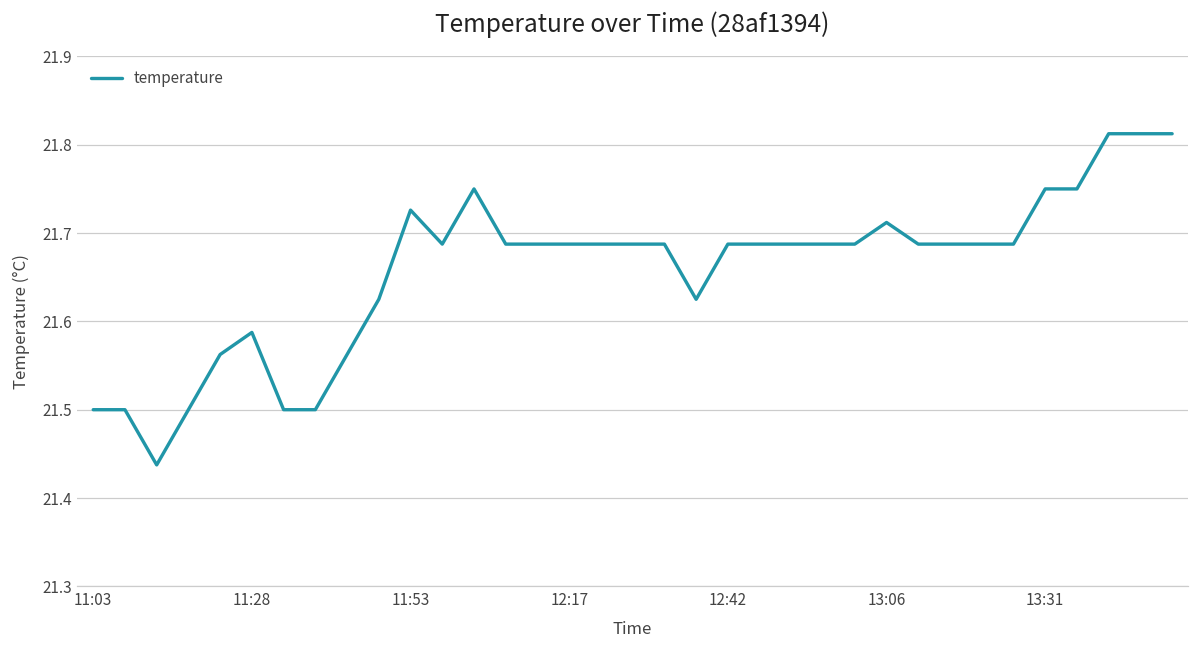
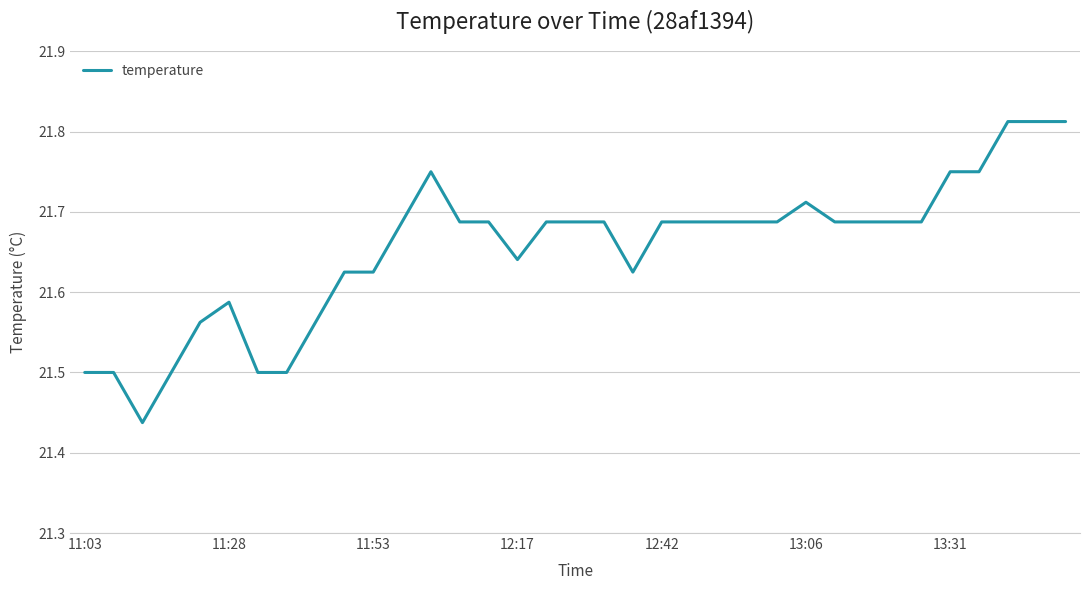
  {
    "11:03": 21.50,
    "11:28": 21.59,
-   "11:53": 21.73,
-   "12:17": 21.69,
+   "11:53": 21.63,
+   "12:17": 21.64,
    "12:42": 21.69,
    "13:06": 21.71,
    "13:31": 21.75
  }
